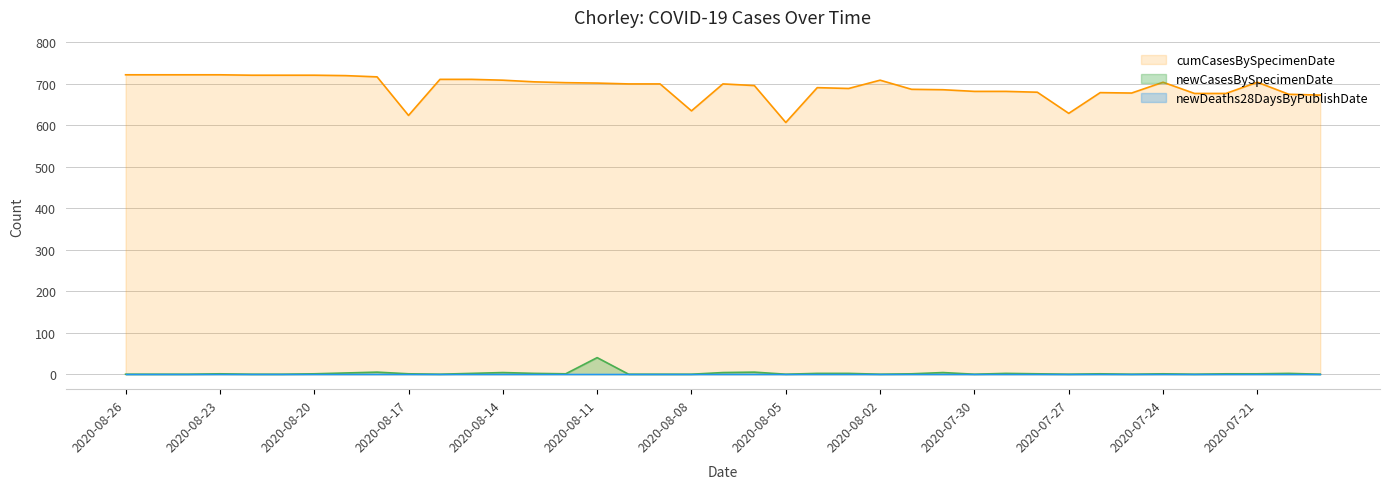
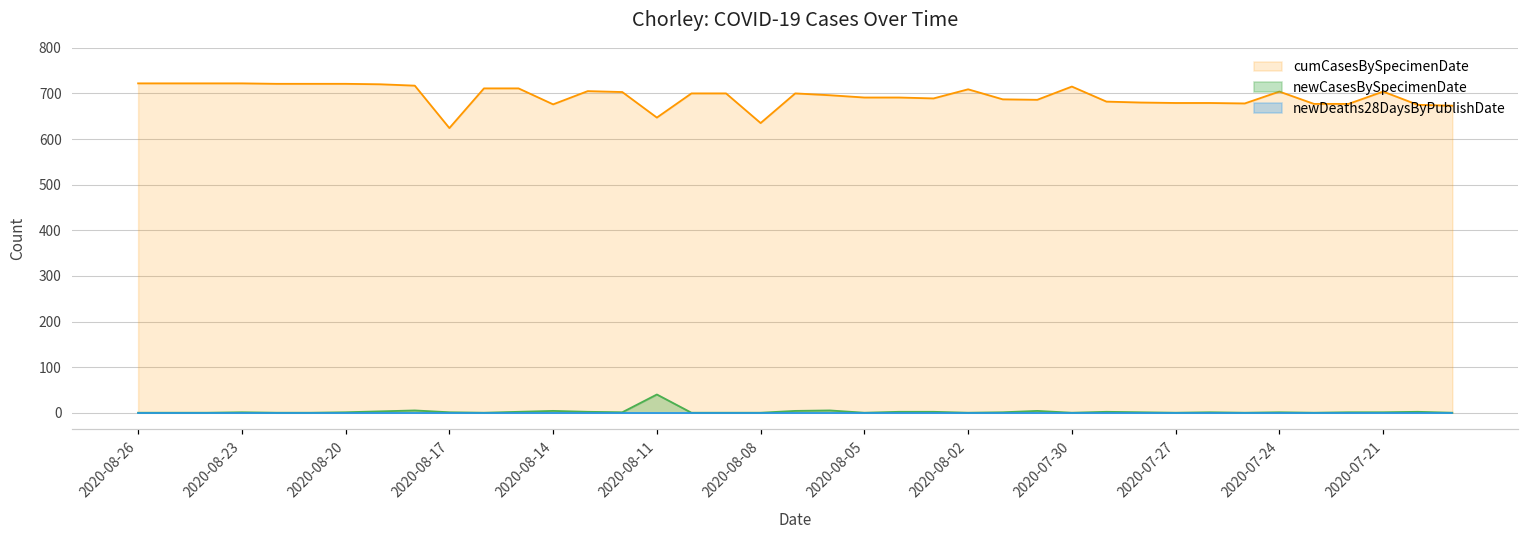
  {
    "cumCasesBySpecimenDate": {
      "2020-08-26": 720,
      "2020-08-23": 720,
      "2020-08-20": 720,
      "2020-08-17": 620,
-     "2020-08-14": 710,
-     "2020-08-11": 700,
+     "2020-08-14": 680,
+     "2020-08-11": 650,
      "2020-08-08": 640,
-     "2020-08-05": 610,
+     "2020-08-05": 690,
      "2020-08-02": 710,
-     "2020-07-30": 680,
-     "2020-07-27": 630,
+     "2020-07-30": 720,
+     "2020-07-27": 680,
      "2020-07-24": 700,
      "2020-07-21": 700
    },
    "newCasesBySpecimenDate": {
      "2020-08-11": 40
    },
    "newDeaths28DaysByPublishDate": {
      "2020-08-11": 0
    }
  }
